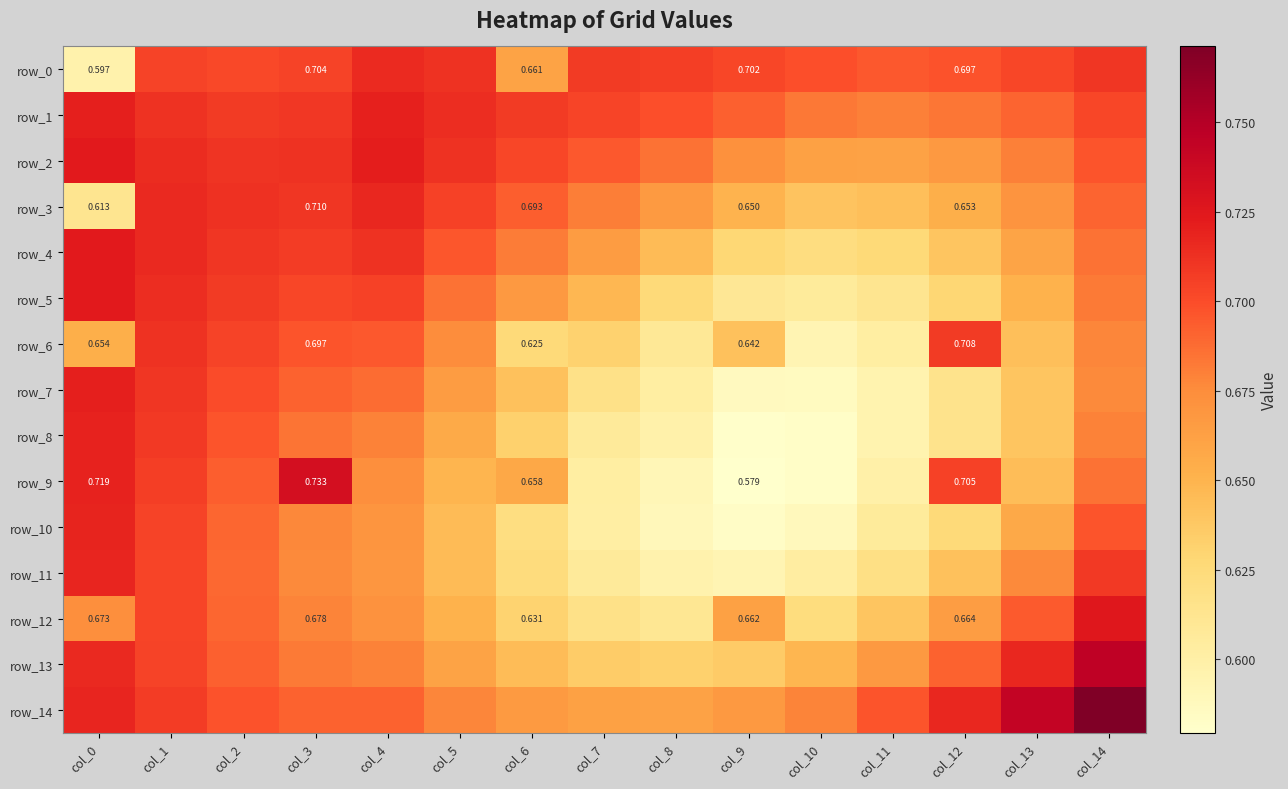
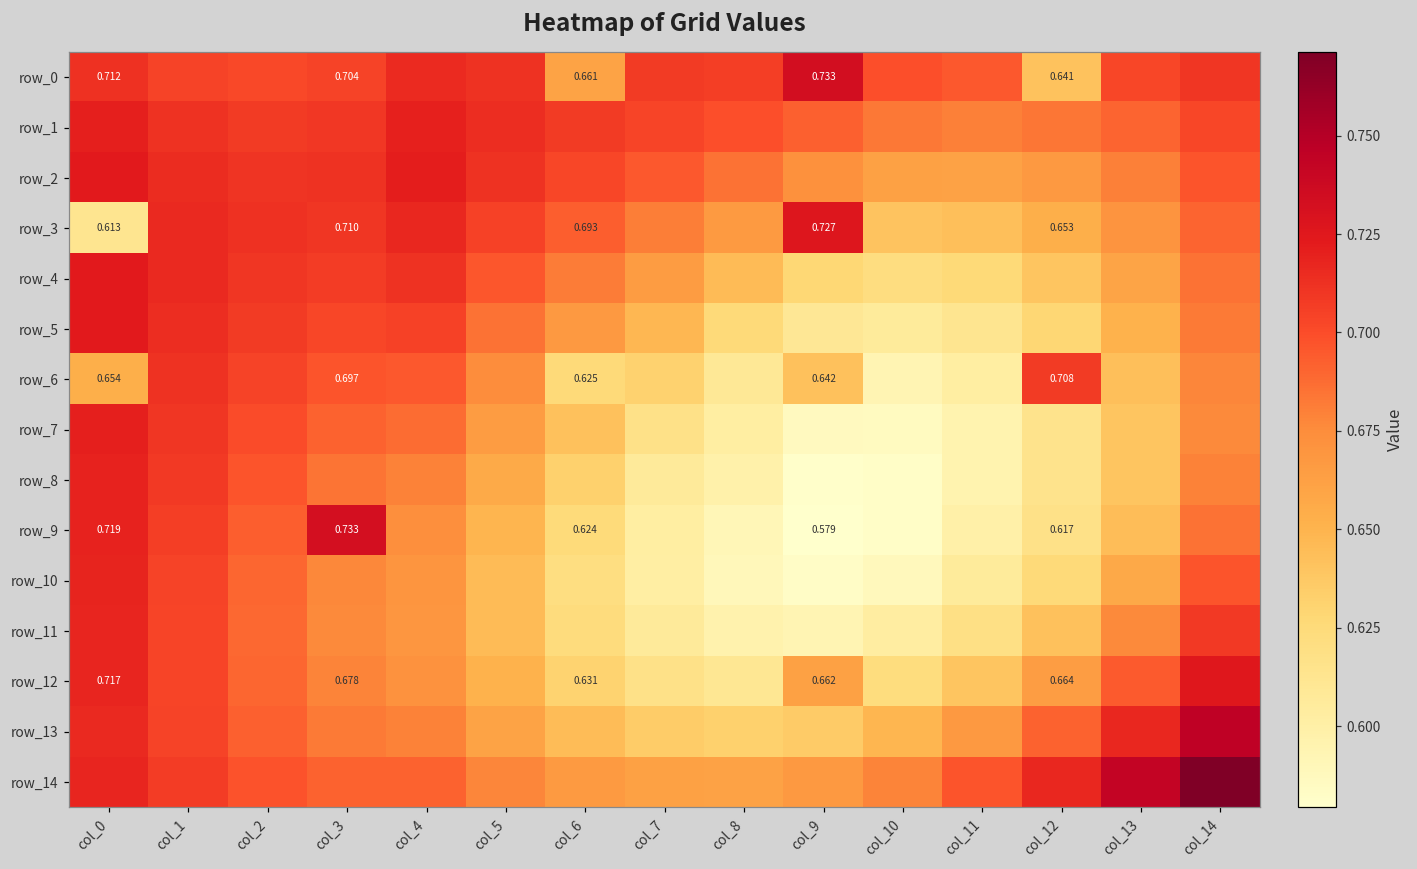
  {
    "row_0": {
-     "col_0": 0.597,
+     "col_0": 0.712,
      "col_3": 0.704,
      "col_6": 0.661,
-     "col_9": 0.702,
-     "col_12": 0.697
+     "col_9": 0.733,
+     "col_12": 0.641
    },
    "row_3": {
      "col_0": 0.613,
      "col_3": 0.710,
      "col_6": 0.693,
-     "col_9": 0.650,
+     "col_9": 0.727,
      "col_12": 0.653
    },
    "row_6": {
      "col_0": 0.654,
      "col_3": 0.697,
      "col_6": 0.625,
      "col_9": 0.642,
      "col_12": 0.708
    },
    "row_9": {
      "col_0": 0.719,
      "col_3": 0.733,
-     "col_6": 0.658,
+     "col_6": 0.624,
      "col_9": 0.579,
-     "col_12": 0.705
+     "col_12": 0.617
    },
    "row_12": {
-     "col_0": 0.673,
+     "col_0": 0.717,
      "col_3": 0.678,
      "col_6": 0.631,
      "col_9": 0.662,
      "col_12": 0.664
    }
  }
